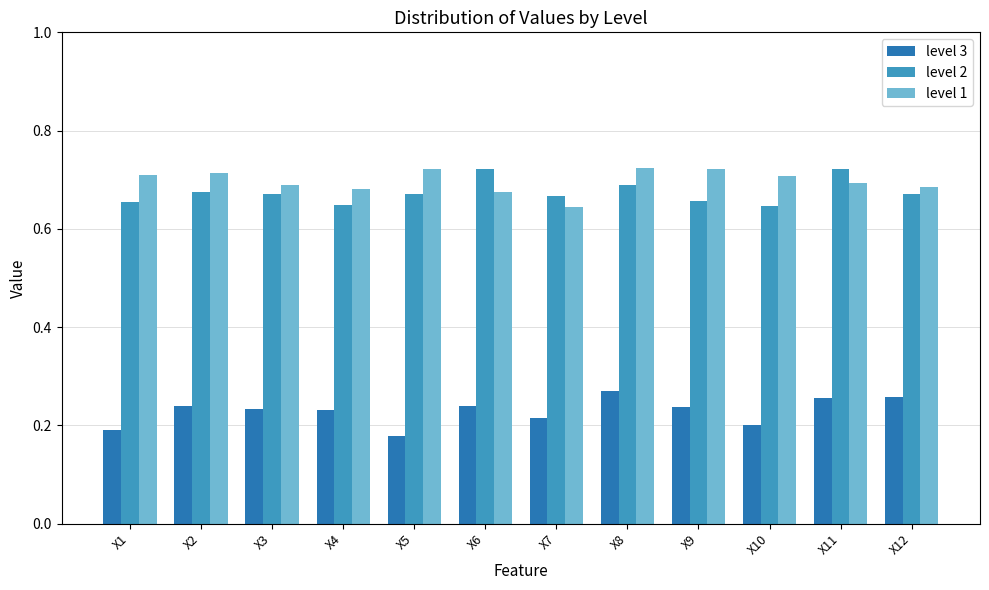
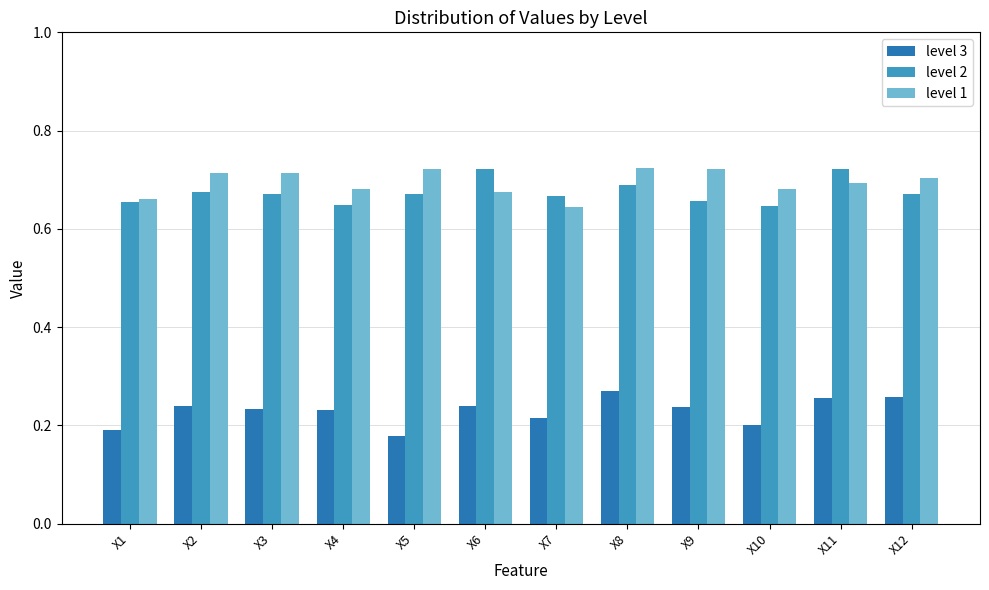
  {
    "level 1": {
-     "X1": 0.71,
+     "X1": 0.66,
      "X2": 0.71,
-     "X3": 0.69,
+     "X3": 0.71,
      "X4": 0.68,
      "X5": 0.72,
      "X6": 0.67,
      "X7": 0.65,
      "X8": 0.72,
      "X9": 0.72,
-     "X10": 0.71,
+     "X10": 0.68,
      "X11": 0.69,
-     "X12": 0.69
+     "X12": 0.70
    }
  }
